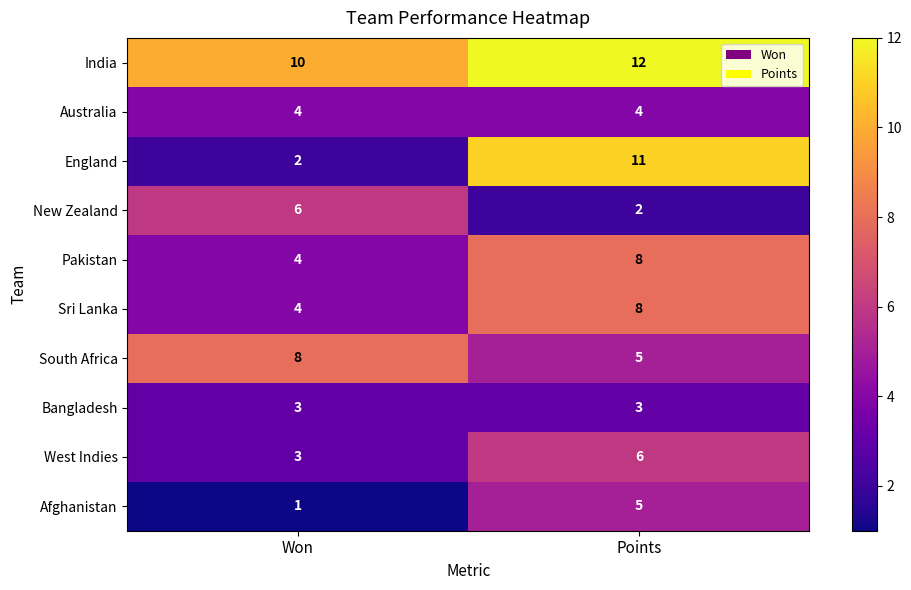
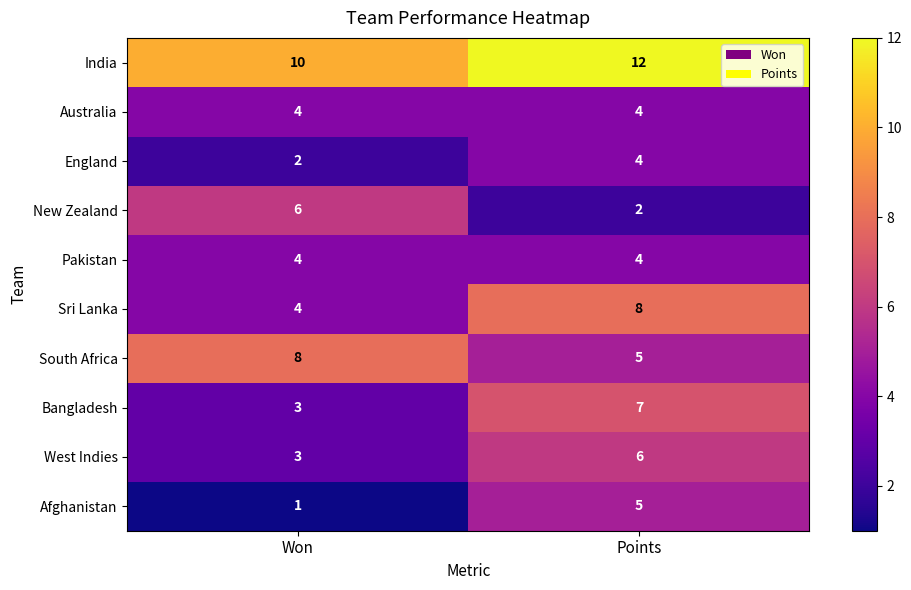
  {
    "India": {
      "Won": 10,
      "Points": 12
    },
    "Australia": {
      "Won": 4,
      "Points": 4
    },
    "England": {
      "Won": 2,
-     "Points": 11
+     "Points": 4
    },
    "New Zealand": {
      "Won": 6,
      "Points": 2
    },
    "Pakistan": {
      "Won": 4,
-     "Points": 8
+     "Points": 4
    },
    "Sri Lanka": {
      "Won": 4,
      "Points": 8
    },
    "South Africa": {
      "Won": 8,
      "Points": 5
    },
    "Bangladesh": {
      "Won": 3,
-     "Points": 3
+     "Points": 7
    },
    "West Indies": {
      "Won": 3,
      "Points": 6
    },
    "Afghanistan": {
      "Won": 1,
      "Points": 5
    }
  }
